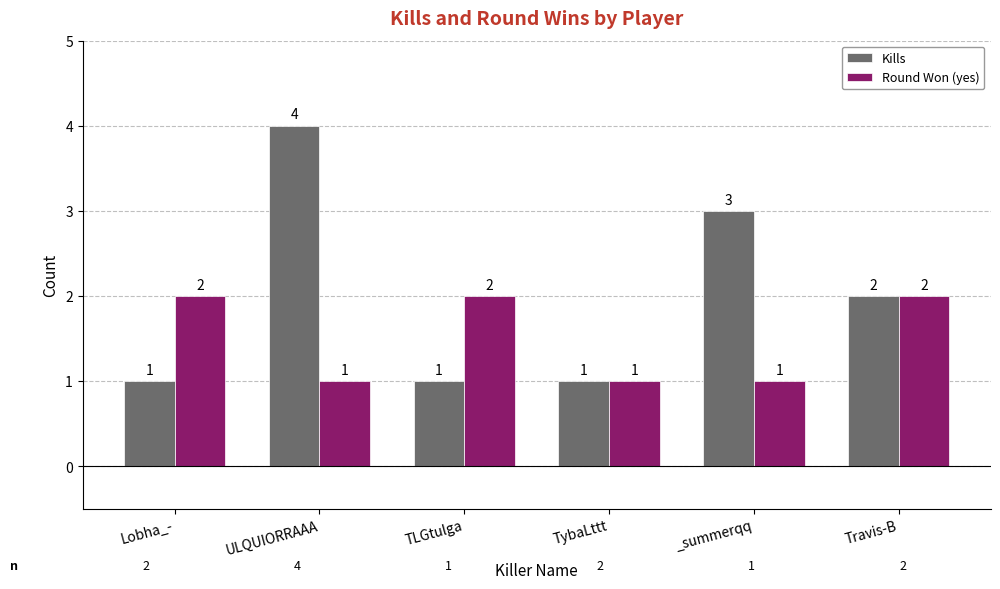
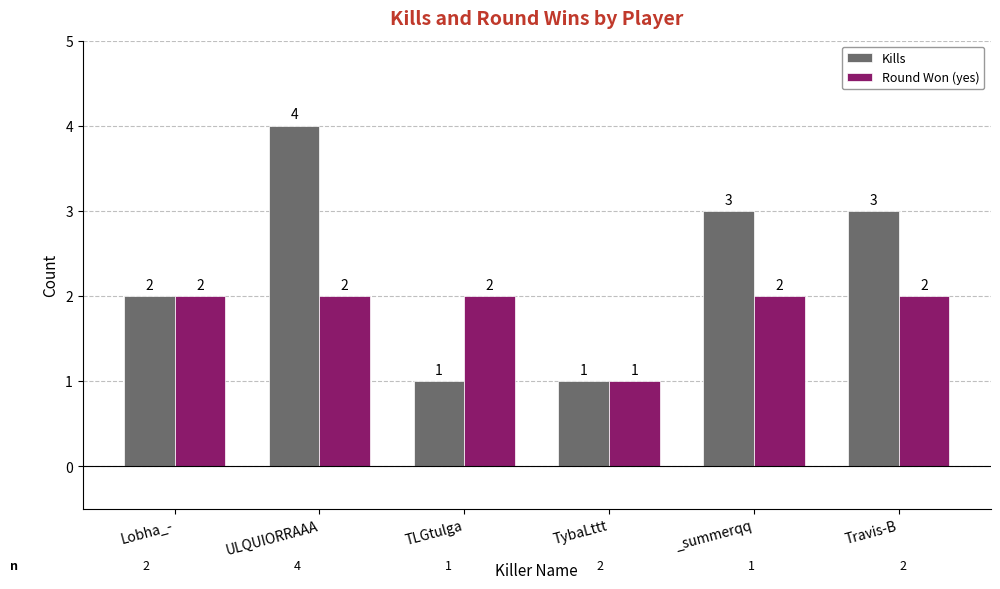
  {
    "Kills": {
-     "Lobha_-": 1,
+     "Lobha_-": 2,
      "ULQUIORRAAA": 4,
      "TLGtulga": 1,
      "TybaLttt": 1,
      "_summerqq": 3,
-     "Travis-B": 2
+     "Travis-B": 3
    },
    "Round Won (yes)": {
      "Lobha_-": 2,
-     "ULQUIORRAAA": 1,
+     "ULQUIORRAAA": 2,
      "TLGtulga": 2,
      "TybaLttt": 1,
-     "_summerqq": 1,
+     "_summerqq": 2,
      "Travis-B": 2
    }
  }
